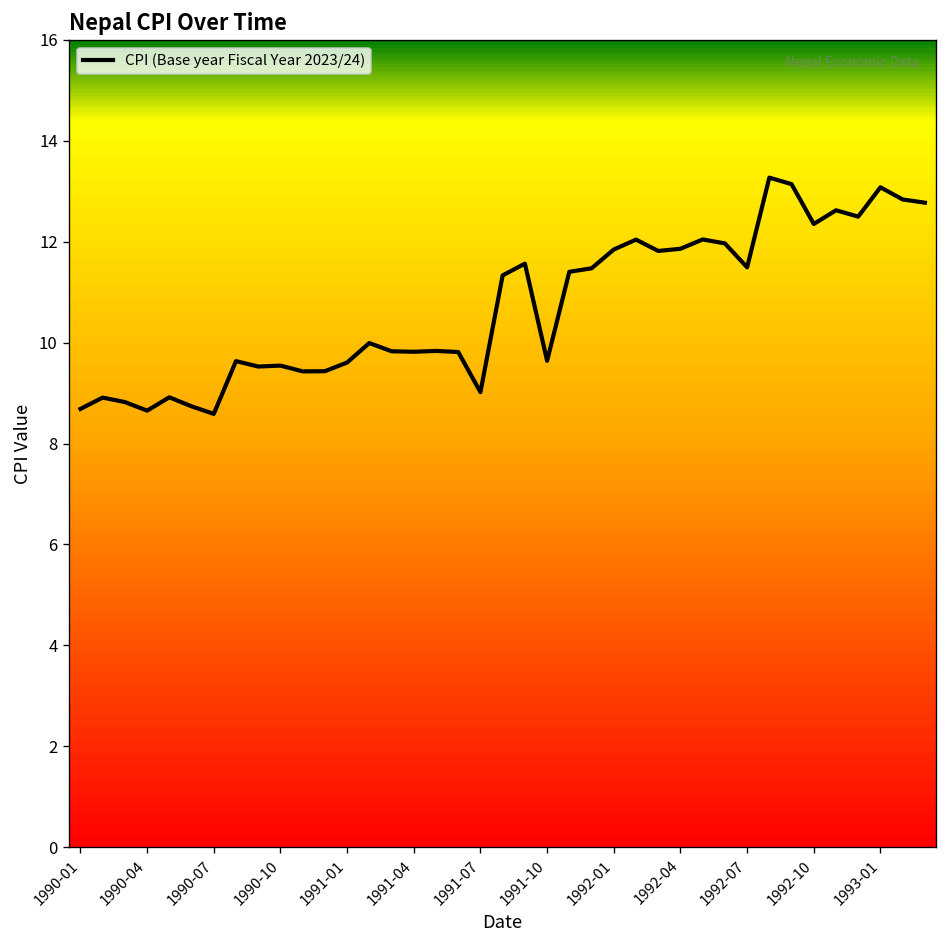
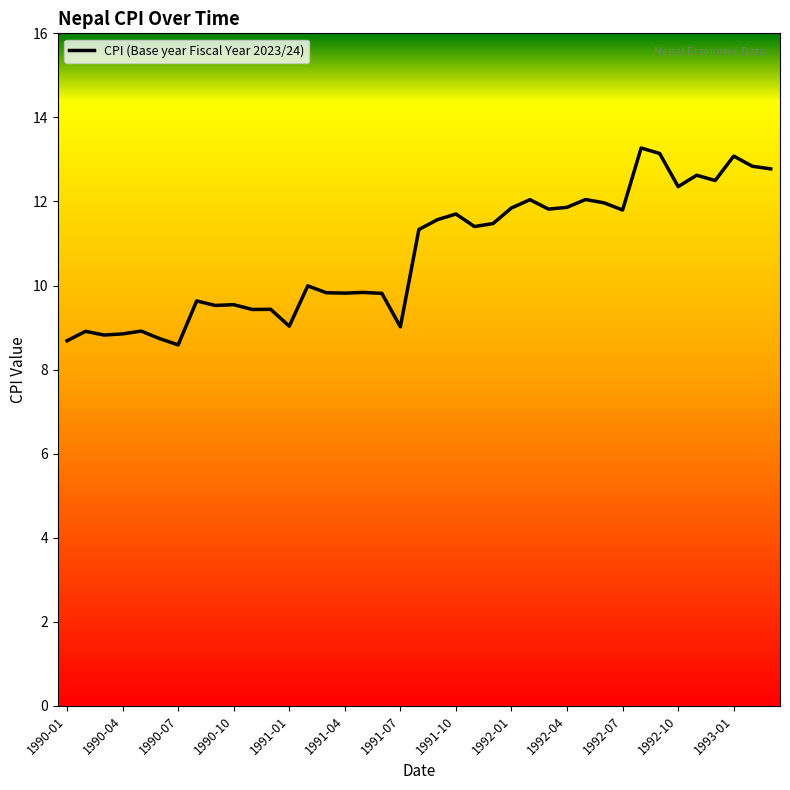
  {
    "1990-01": 8.7,
-   "1990-04": 8.7,
+   "1990-04": 8.9,
    "1990-07": 8.6,
    "1990-10": 9.5,
-   "1991-01": 9.6,
+   "1991-01": 9.0,
    "1991-04": 9.8,
    "1991-07": 9.0,
-   "1991-10": 9.6,
+   "1991-10": 11.7,
    "1992-01": 11.8,
    "1992-04": 11.9,
-   "1992-07": 11.5,
+   "1992-07": 11.8,
    "1992-10": 12.4,
    "1993-01": 13.1
  }
